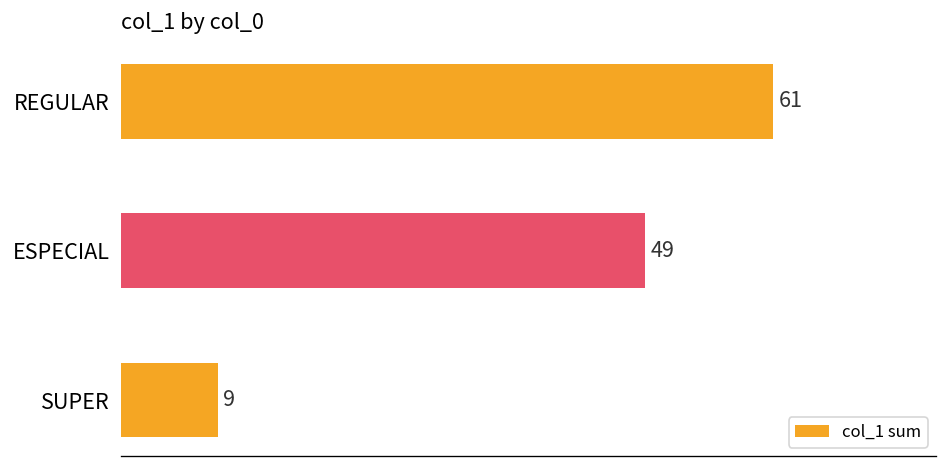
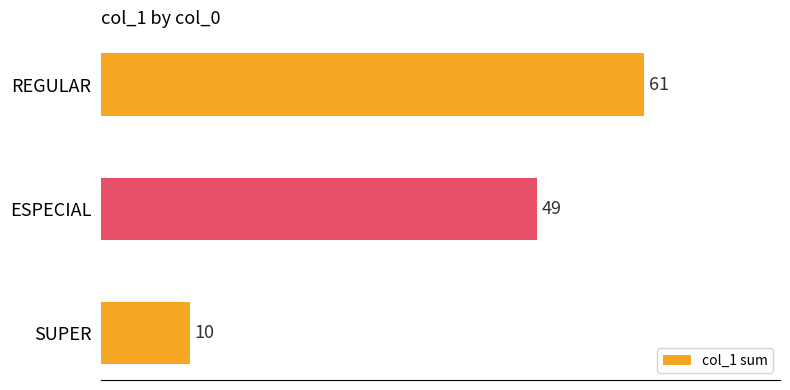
  {
    "REGULAR": 61,
    "ESPECIAL": 49,
-   "SUPER": 9
+   "SUPER": 10
  }
